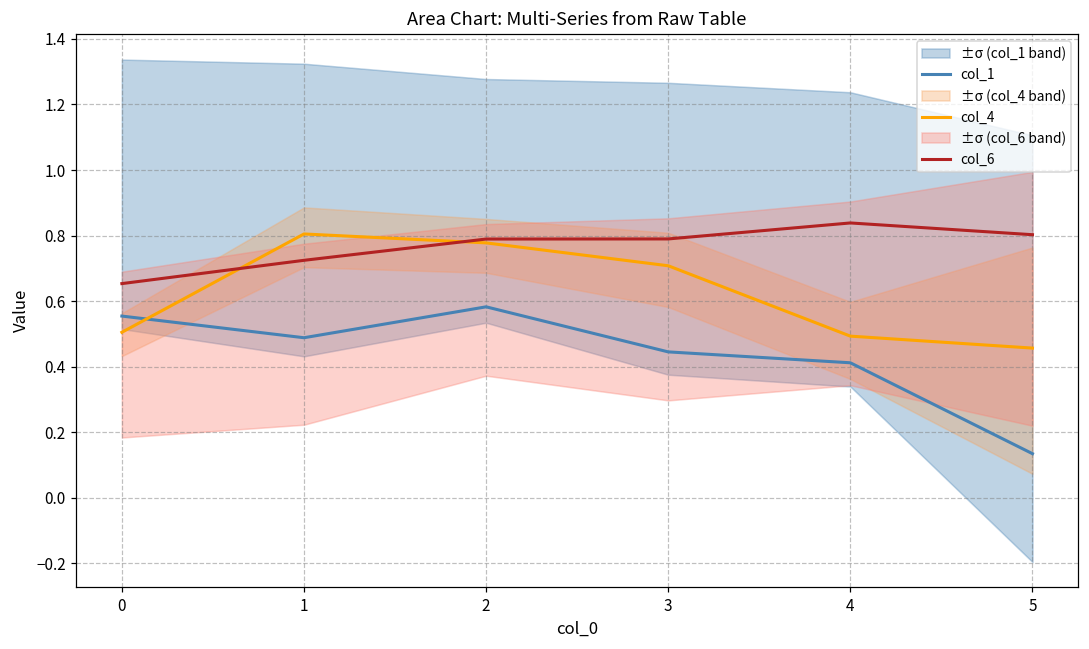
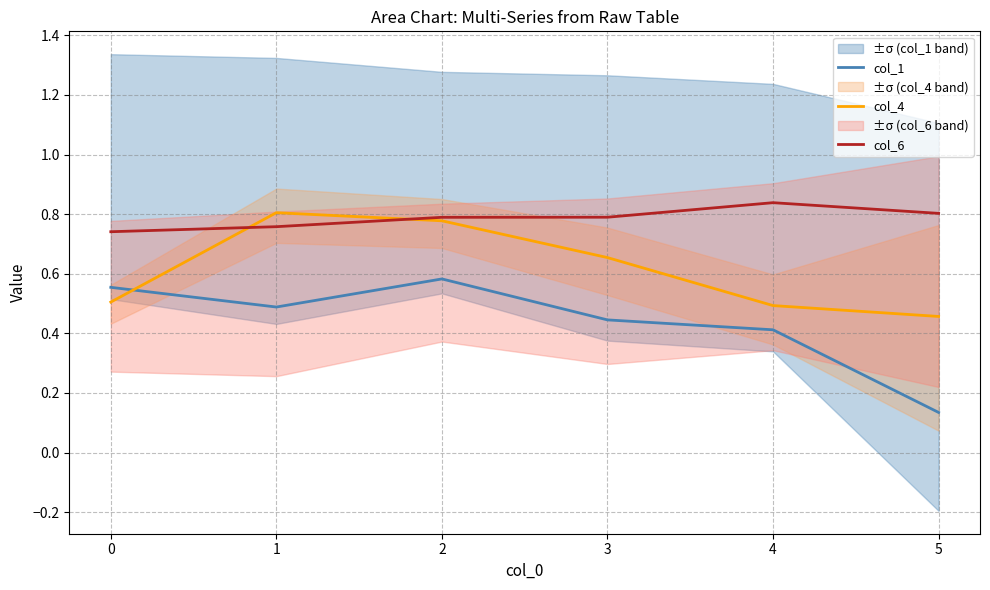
  {
    "col_4": {
      "0": 0.51,
      "2": 0.78,
-     "3": 0.71,
+     "3": 0.65,
      "4": 0.49,
      "5": 0.46
    },
    "col_6": {
-     "0": 0.65,
-     "1": 0.72,
+     "0": 0.74,
+     "1": 0.76,
      "2": 0.79,
      "3": 0.79,
      "4": 0.84,
      "5": 0.80
    }
  }
